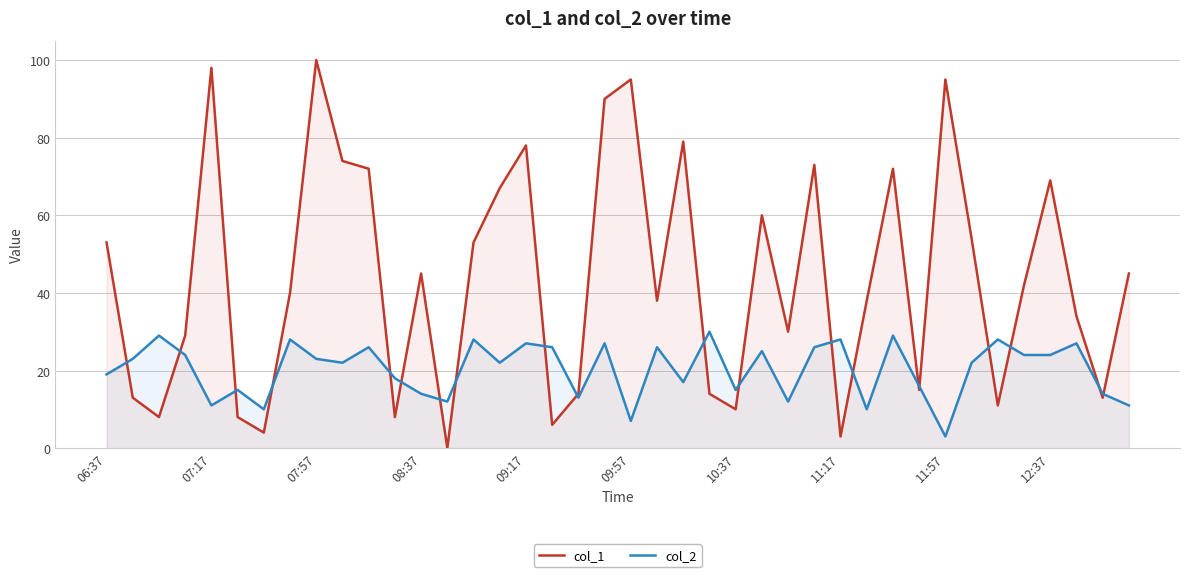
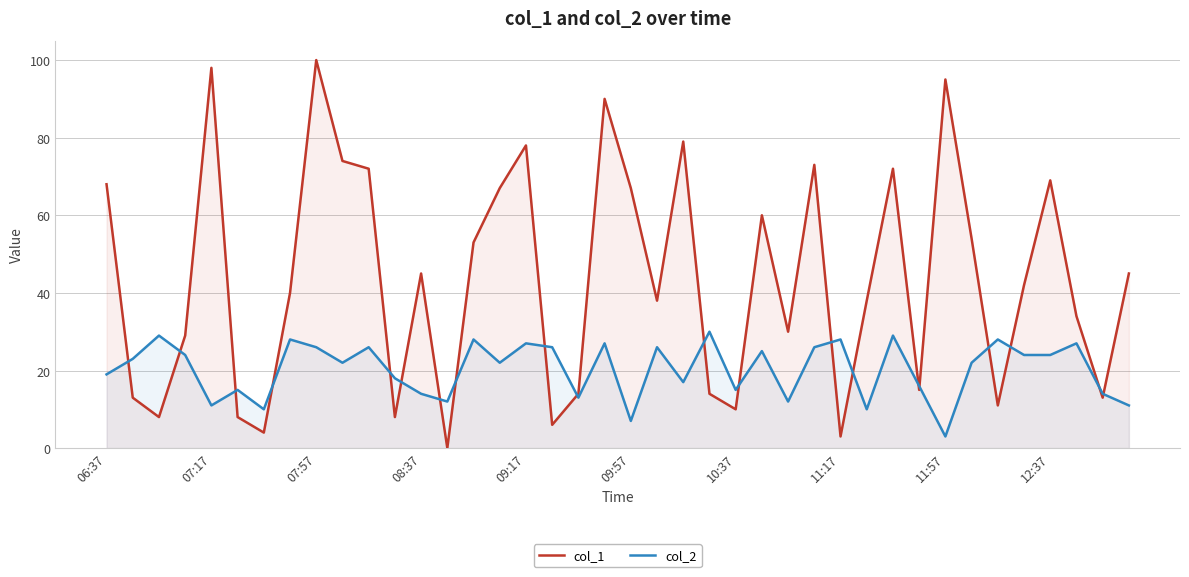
  {
    "col_1": {
-     "06:37": 53,
+     "06:37": 68,
      "07:17": 98,
      "07:57": 100,
      "08:37": 45,
      "09:17": 78,
-     "09:57": 95,
+     "09:57": 67,
      "10:37": 10,
      "11:17": 3,
      "11:57": 95,
      "12:37": 69
    },
    "col_2": {
      "06:37": 19,
      "07:17": 11,
-     "07:57": 23,
+     "07:57": 26,
      "08:37": 14,
      "09:17": 27,
      "09:57": 7,
      "10:37": 15,
      "11:17": 28,
      "11:57": 3,
      "12:37": 24
    }
  }
